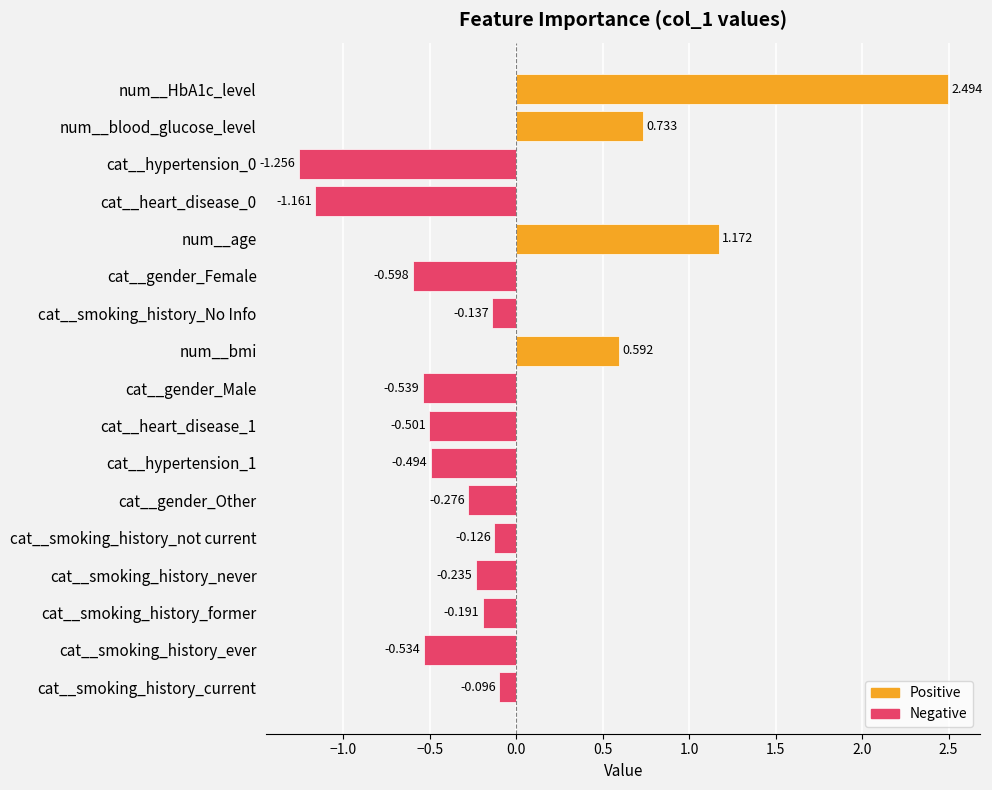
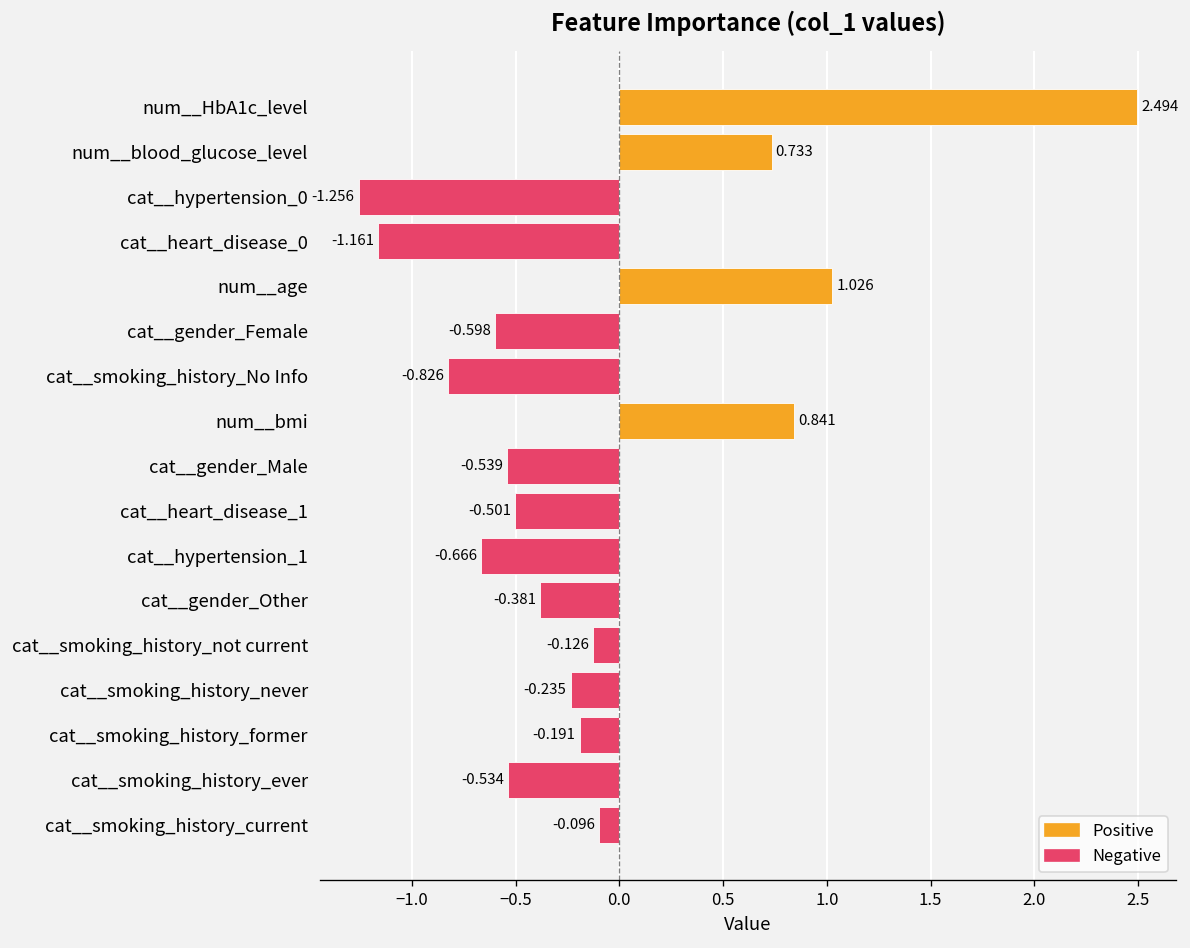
  {
    "num__HbA1c_level": 2.494,
    "num__blood_glucose_level": 0.733,
    "cat__hypertension_0": -1.256,
    "cat__heart_disease_0": -1.161,
-   "num__age": 1.172,
+   "num__age": 1.026,
    "cat__gender_Female": -0.598,
-   "cat__smoking_history_No Info": -0.137,
-   "num__bmi": 0.592,
+   "cat__smoking_history_No Info": -0.826,
+   "num__bmi": 0.841,
    "cat__gender_Male": -0.539,
    "cat__heart_disease_1": -0.501,
-   "cat__hypertension_1": -0.494,
-   "cat__gender_Other": -0.276,
+   "cat__hypertension_1": -0.666,
+   "cat__gender_Other": -0.381,
    "cat__smoking_history_not current": -0.126,
    "cat__smoking_history_never": -0.235,
    "cat__smoking_history_former": -0.191,
    "cat__smoking_history_ever": -0.534,
    "cat__smoking_history_current": -0.096
  }
